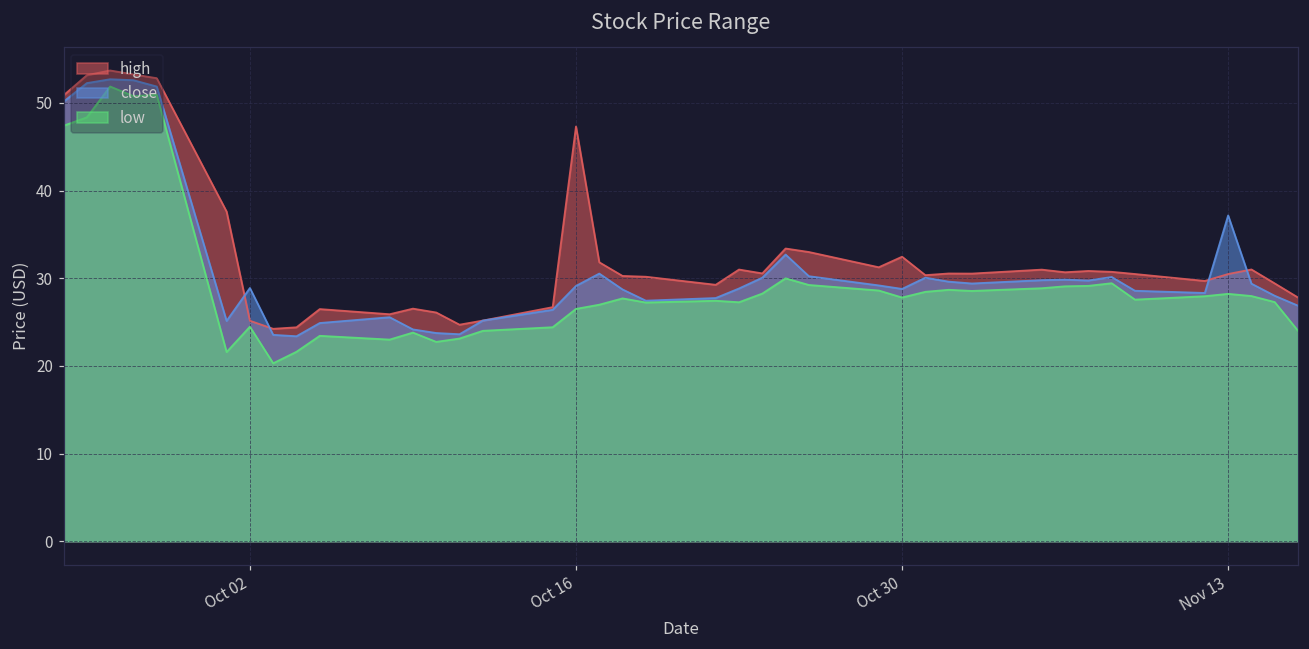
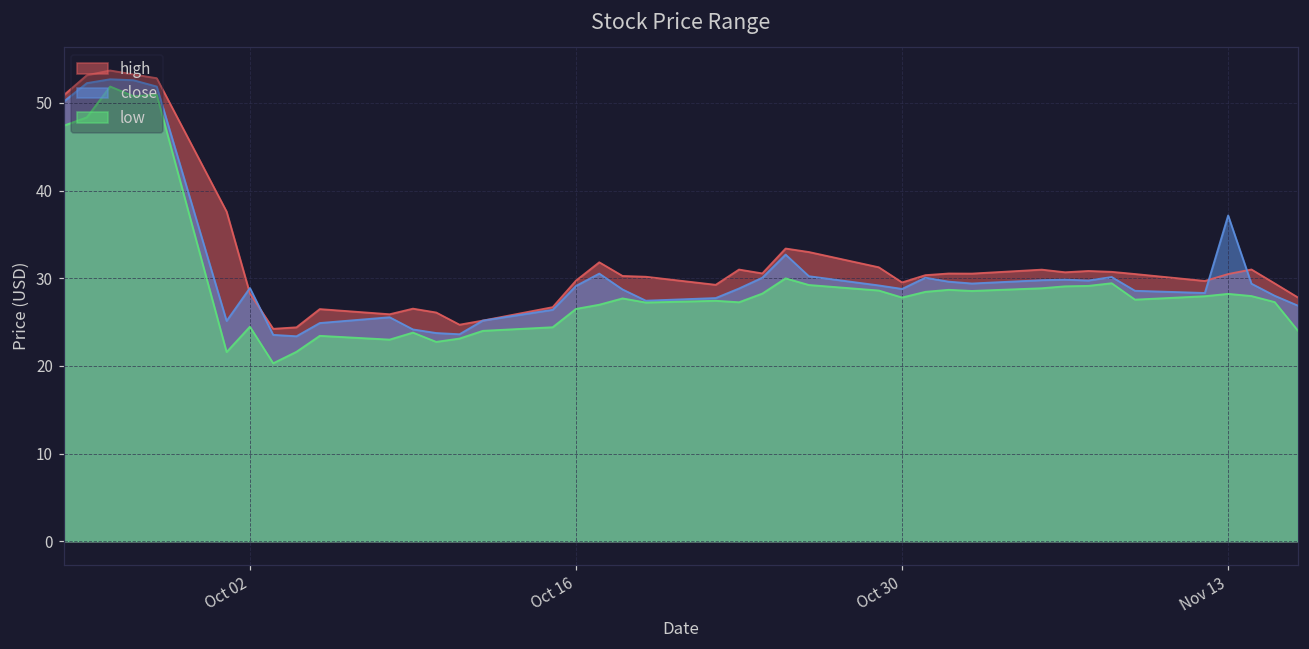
  {
    "high": {
-     "Oct 02": 25,
-     "Oct 16": 47,
-     "Oct 30": 32,
+     "Oct 02": 28,
+     "Oct 16": 30,
+     "Oct 30": 30,
      "Nov 13": 30
    },
    "close": {
      "Oct 02": 29,
      "Oct 16": 29,
      "Oct 30": 29,
      "Nov 13": 37
    },
    "low": {
      "Oct 02": 24,
      "Oct 16": 27,
      "Oct 30": 28,
      "Nov 13": 28
    }
  }
